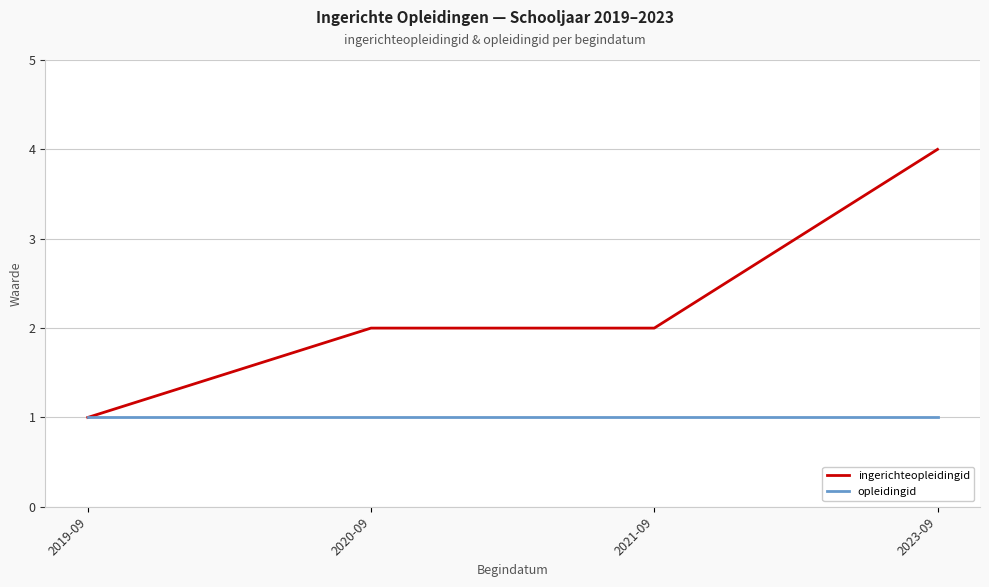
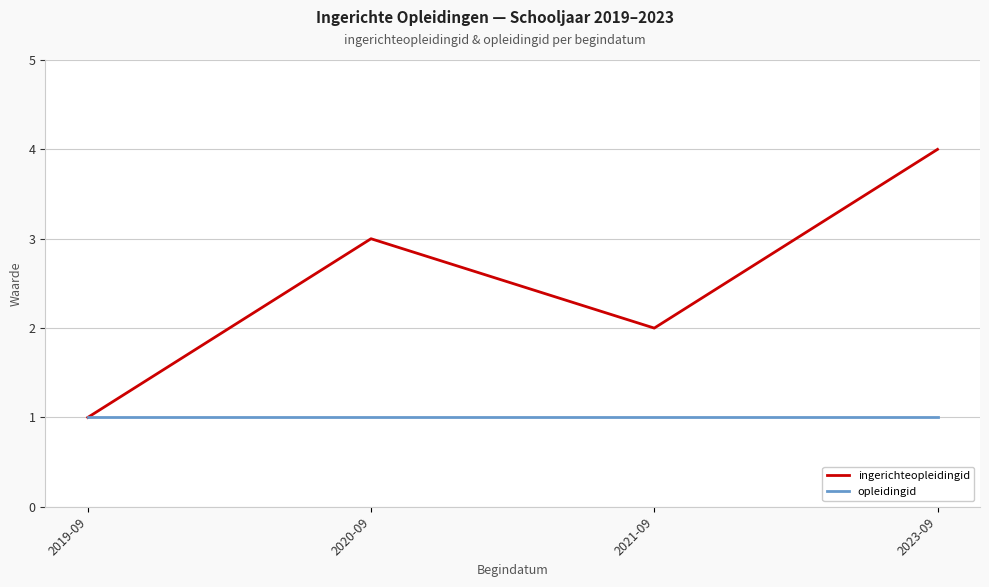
  {
    "ingerichteopleidingid": {
-     "2020-09": 2,
+     "2020-09": 3,
      "2021-09": 2,
      "2023-09": 4
    },
    "opleidingid": {
      "2020-09": 1,
      "2021-09": 1,
      "2023-09": 1
    }
  }
